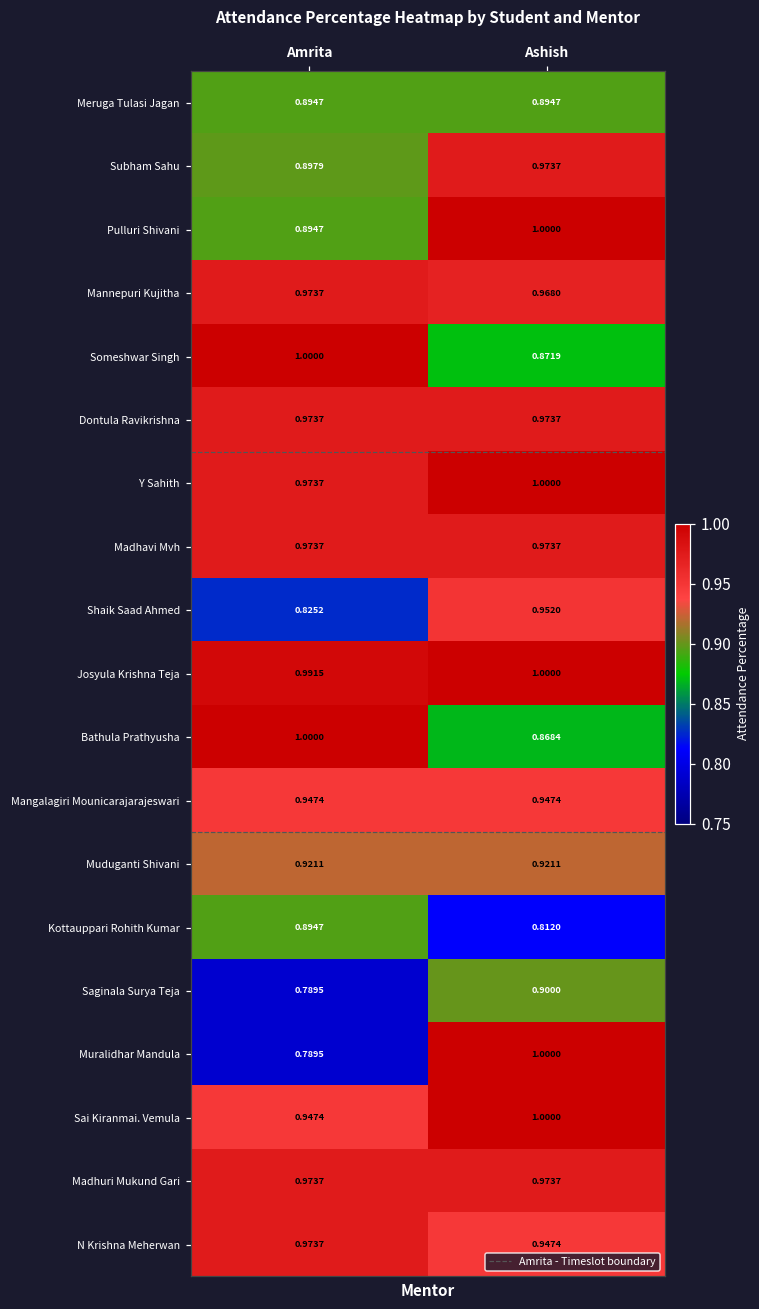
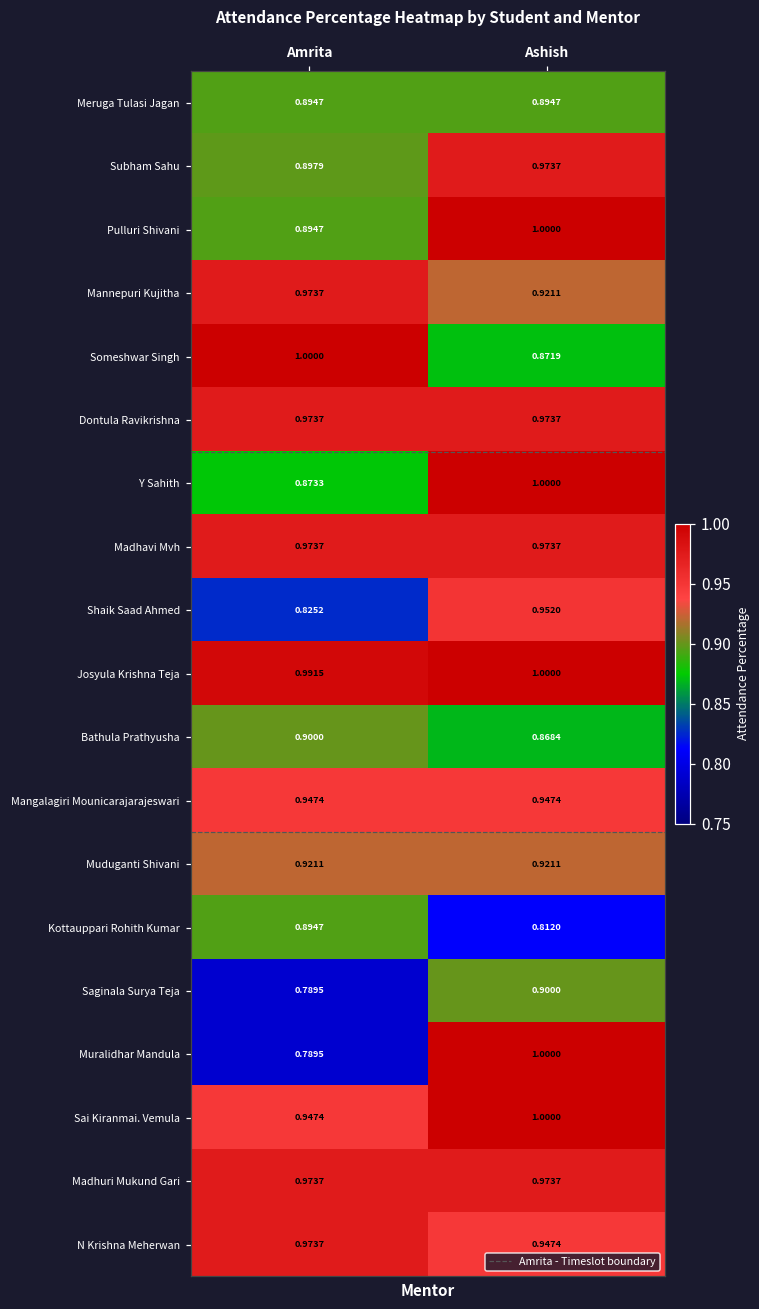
  {
    "Meruga Tulasi Jagan": {
      "Amrita": 0.8947,
      "Ashish": 0.8947
    },
    "Subham Sahu": {
      "Amrita": 0.8979,
      "Ashish": 0.9737
    },
    "Pulluri Shivani": {
      "Amrita": 0.8947,
      "Ashish": 1.0000
    },
    "Mannepuri Kujitha": {
      "Amrita": 0.9737,
-     "Ashish": 0.9680
+     "Ashish": 0.9211
    },
    "Someshwar Singh": {
      "Amrita": 1.0000,
      "Ashish": 0.8719
    },
    "Dontula Ravikrishna": {
      "Amrita": 0.9737,
      "Ashish": 0.9737
    },
    "Y Sahith": {
-     "Amrita": 0.9737,
+     "Amrita": 0.8733,
      "Ashish": 1.0000
    },
    "Madhavi Mvh": {
      "Amrita": 0.9737,
      "Ashish": 0.9737
    },
    "Shaik Saad Ahmed": {
      "Amrita": 0.8252,
      "Ashish": 0.9520
    },
    "Josyula Krishna Teja": {
      "Amrita": 0.9915,
      "Ashish": 1.0000
    },
    "Bathula Prathyusha": {
-     "Amrita": 1.0000,
+     "Amrita": 0.9000,
      "Ashish": 0.8684
    },
    "Mangalagiri Mounicarajarajeswari": {
      "Amrita": 0.9474,
      "Ashish": 0.9474
    },
    "Muduganti Shivani": {
      "Amrita": 0.9211,
      "Ashish": 0.9211
    },
    "Kottauppari Rohith Kumar": {
      "Amrita": 0.8947,
      "Ashish": 0.8120
    },
    "Saginala Surya Teja": {
      "Amrita": 0.7895,
      "Ashish": 0.9000
    },
    "Muralidhar Mandula": {
      "Amrita": 0.7895,
      "Ashish": 1.0000
    },
    "Sai Kiranmai. Vemula": {
      "Amrita": 0.9474,
      "Ashish": 1.0000
    },
    "Madhuri Mukund Gari": {
      "Amrita": 0.9737,
      "Ashish": 0.9737
    },
    "N Krishna Meherwan": {
      "Amrita": 0.9737,
      "Ashish": 0.9474
    }
  }
